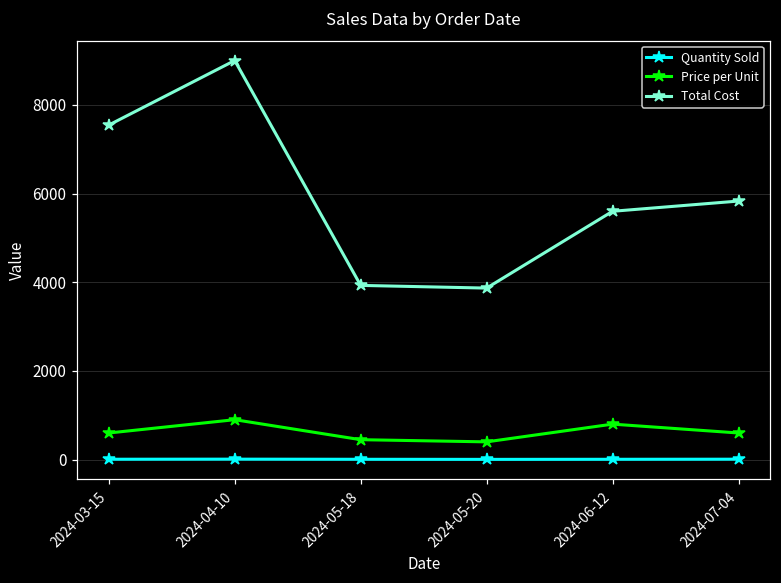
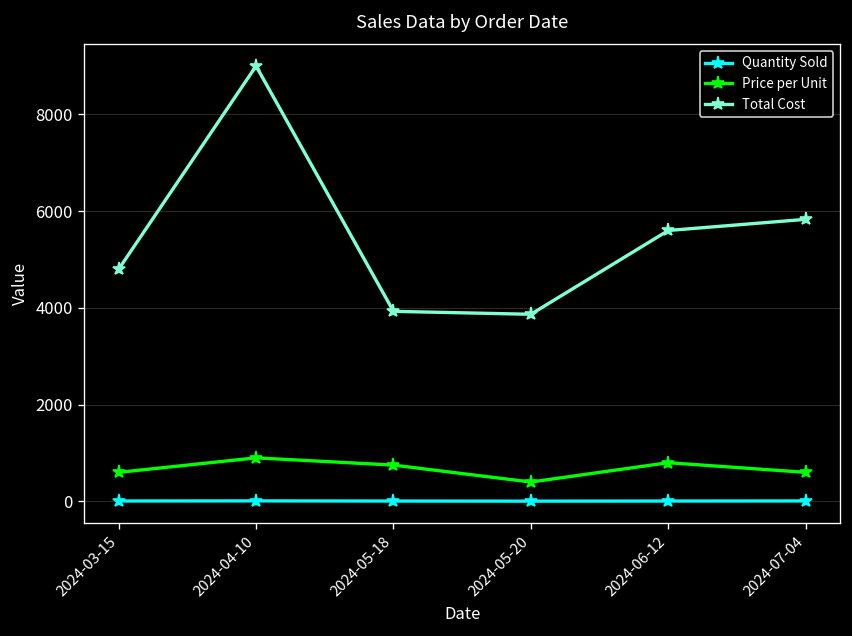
  {
    "Quantity Sold": {
      "2024-03-15": 0,
      "2024-04-10": 0,
      "2024-05-18": 0,
      "2024-05-20": 0,
      "2024-06-12": 0,
      "2024-07-04": 0
    },
    "Price per Unit": {
      "2024-03-15": 600,
      "2024-04-10": 900,
-     "2024-05-18": 400,
+     "2024-05-18": 800,
      "2024-05-20": 400,
      "2024-06-12": 800,
      "2024-07-04": 600
    },
    "Total Cost": {
-     "2024-03-15": 7500,
+     "2024-03-15": 4800,
      "2024-04-10": 9000,
      "2024-05-18": 3900,
      "2024-05-20": 3900,
      "2024-06-12": 5600,
      "2024-07-04": 5800
    }
  }
